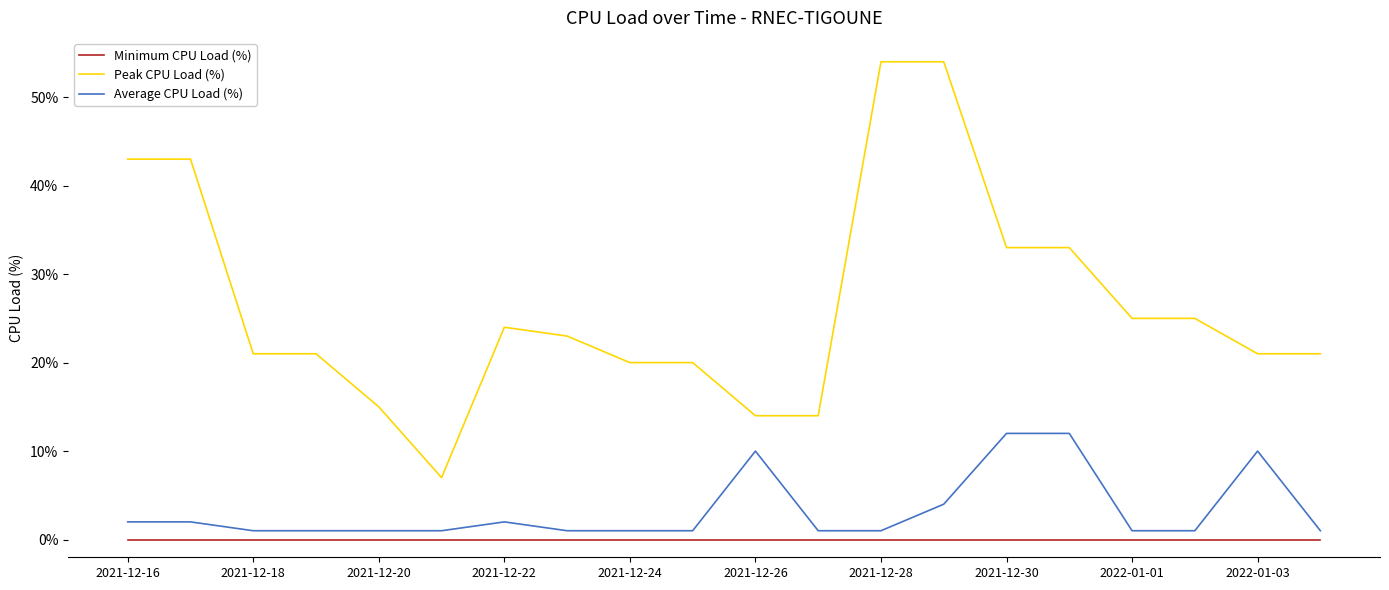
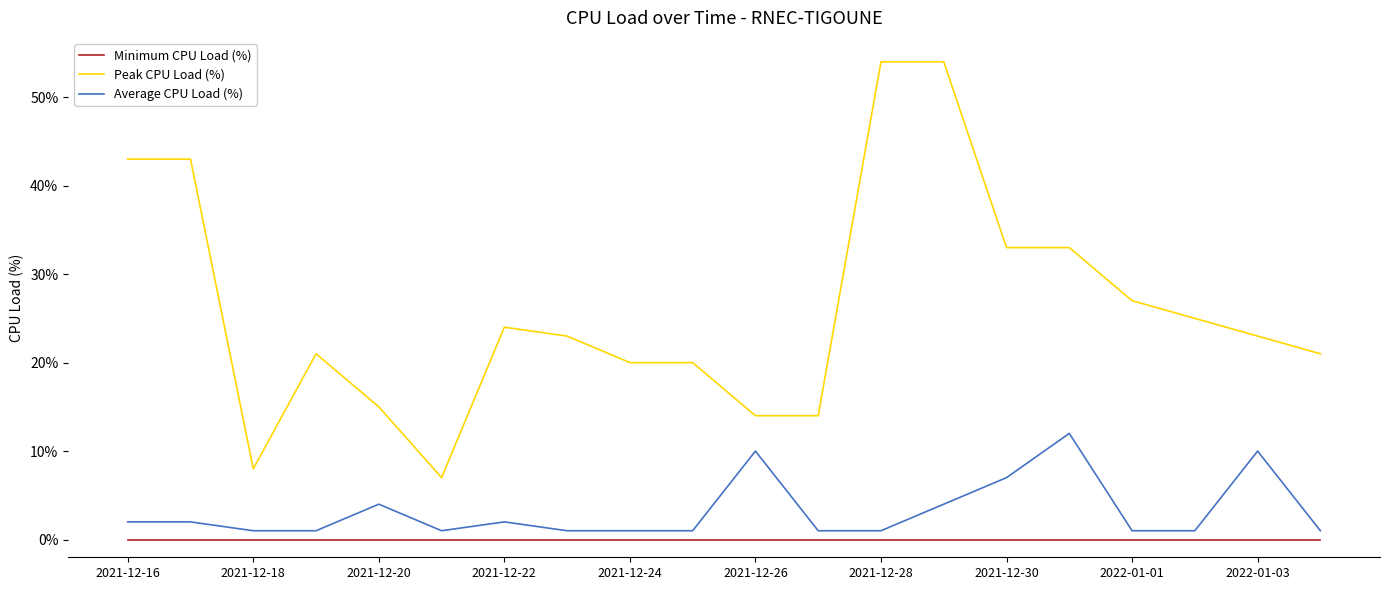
  {
    "Minimum CPU Load (%)": {
      "2021-12-16": "0%",
      "2021-12-18": "0%",
      "2021-12-20": "0%",
      "2021-12-22": "0%",
      "2021-12-24": "0%",
      "2021-12-26": "0%",
      "2021-12-28": "0%",
      "2021-12-30": "0%",
      "2022-01-01": "0%",
      "2022-01-03": "0%"
    },
    "Peak CPU Load (%)": {
      "2021-12-16": "43%",
-     "2021-12-18": "21%",
+     "2021-12-18": "8%",
      "2021-12-20": "15%",
      "2021-12-22": "24%",
      "2021-12-24": "20%",
      "2021-12-26": "14%",
      "2021-12-28": "54%",
      "2021-12-30": "33%",
-     "2022-01-01": "25%",
-     "2022-01-03": "21%"
+     "2022-01-01": "27%",
+     "2022-01-03": "23%"
    },
    "Average CPU Load (%)": {
      "2021-12-16": "2%",
      "2021-12-18": "1%",
-     "2021-12-20": "1%",
+     "2021-12-20": "4%",
      "2021-12-22": "2%",
      "2021-12-24": "1%",
      "2021-12-26": "10%",
      "2021-12-28": "1%",
-     "2021-12-30": "12%",
+     "2021-12-30": "7%",
      "2022-01-01": "1%",
      "2022-01-03": "10%"
    }
  }
